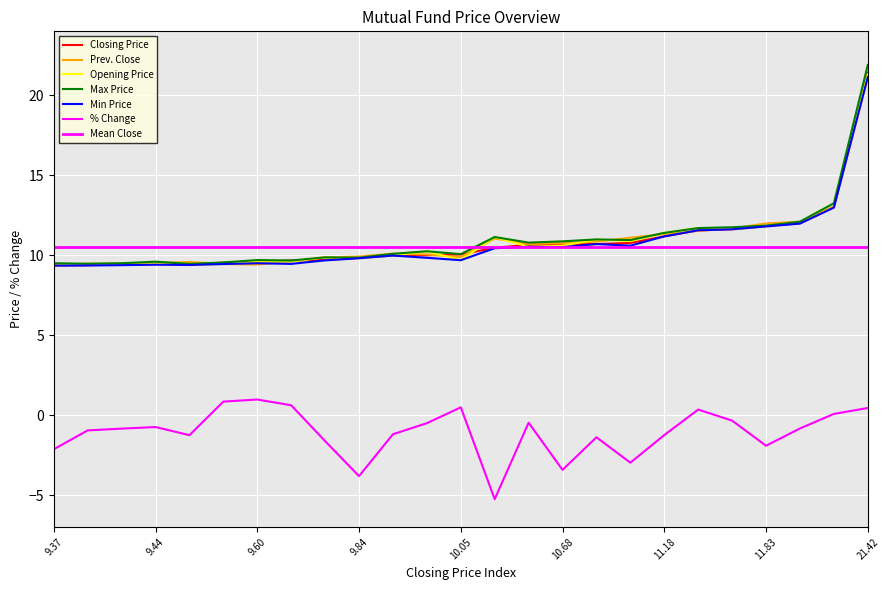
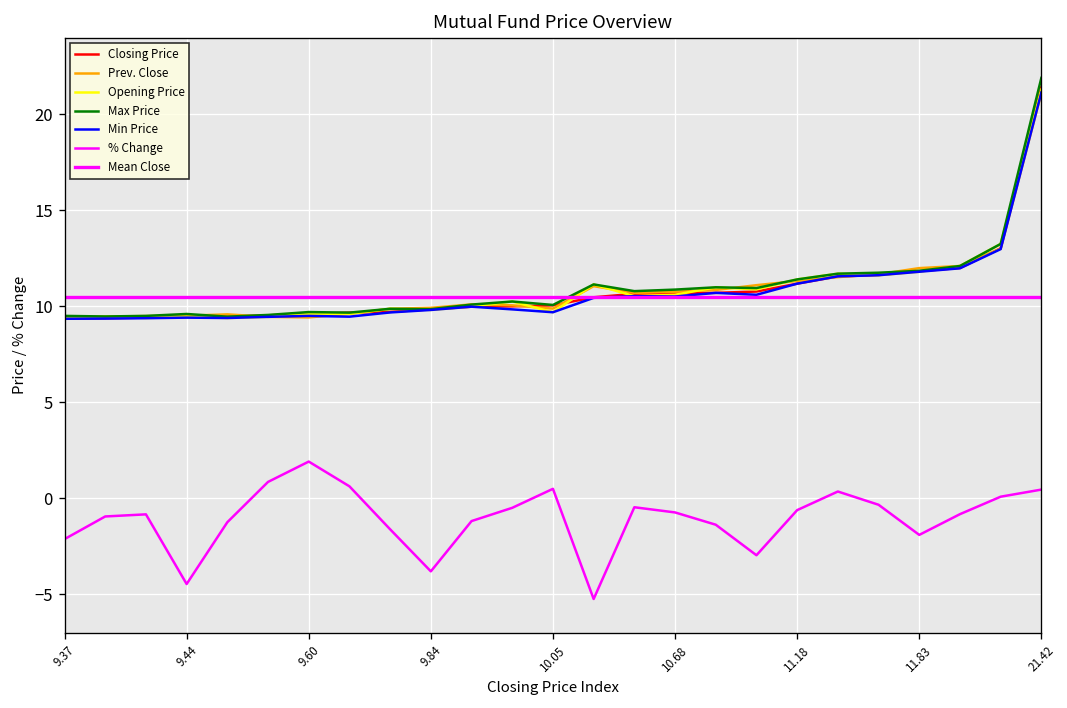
  {
    "Prev. Close": {
      "10.05": 9.9
    },
    "Max Price": {
      "21.42": 21.9
    },
    "% Change": {
      "9.37": -2.1,
-     "9.44": -0.7,
-     "9.60": 1.0,
+     "9.44": -4.5,
+     "9.60": 1.9,
      "9.84": -3.8,
      "10.05": 0.5,
-     "10.68": -3.4,
-     "11.18": -1.2,
+     "10.68": -0.7,
+     "11.18": -0.6,
      "11.83": -1.9,
      "21.42": 0.5
    }
  }
